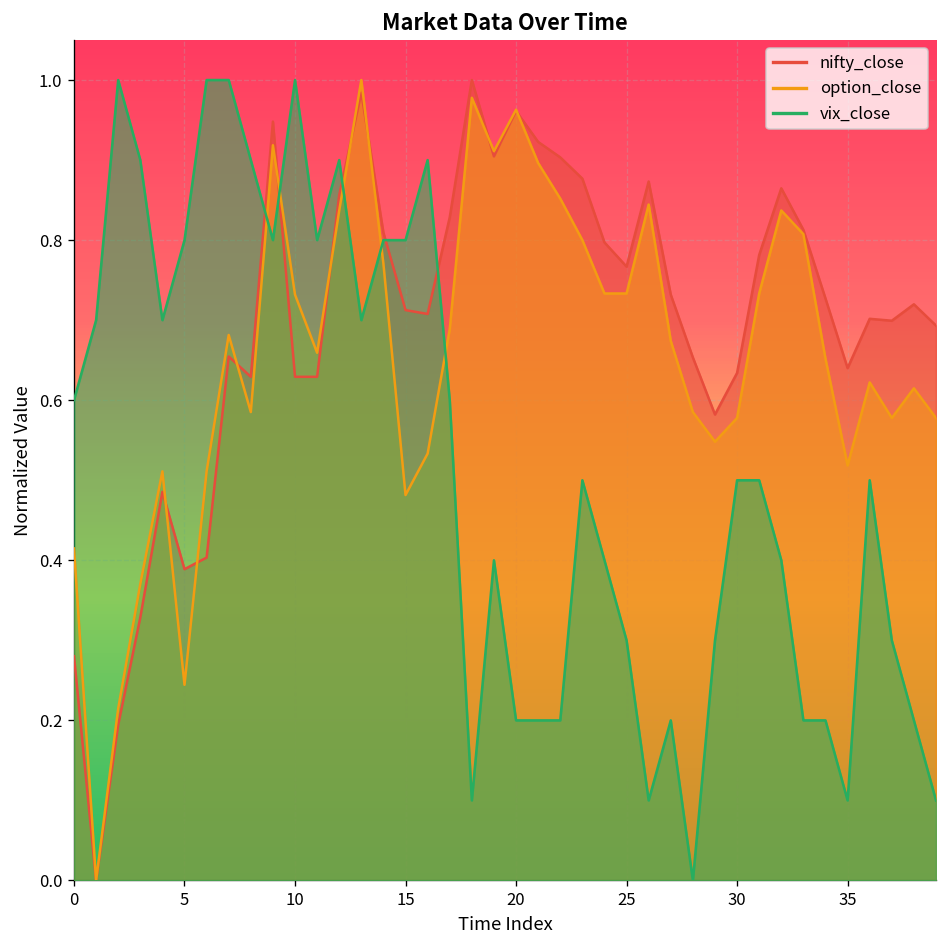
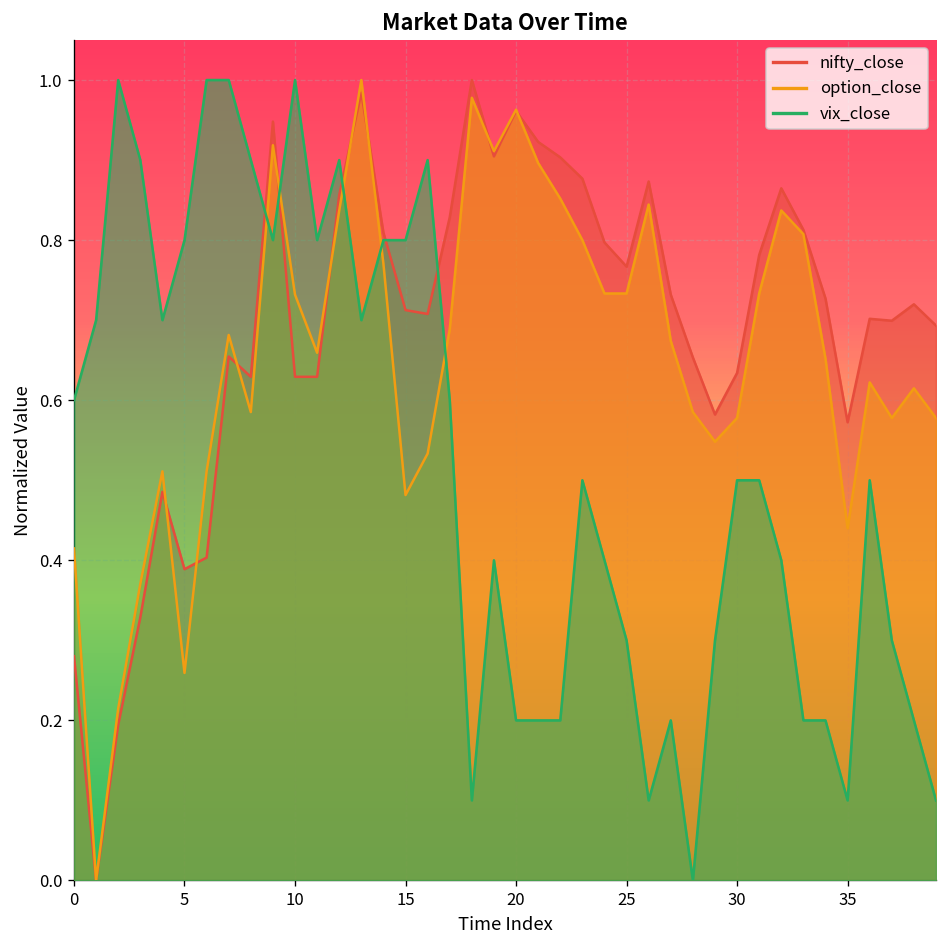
  {
    "nifty_close": {
      "0": 0.28,
      "5": 0.39,
      "10": 0.63,
      "15": 0.71,
      "25": 0.77,
      "30": 0.63,
-     "35": 0.64
+     "35": 0.57
    },
    "option_close": {
      "0": 0.41,
-     "5": 0.24,
+     "5": 0.26,
      "10": 0.73,
      "15": 0.48,
      "25": 0.73,
      "30": 0.58,
-     "35": 0.52
+     "35": 0.44
    },
    "vix_close": {
      "0": 0.60,
      "5": 0.80,
      "10": 1.00,
      "15": 0.80,
      "20": 0.20,
      "25": 0.30,
      "30": 0.50,
      "35": 0.10
    }
  }
